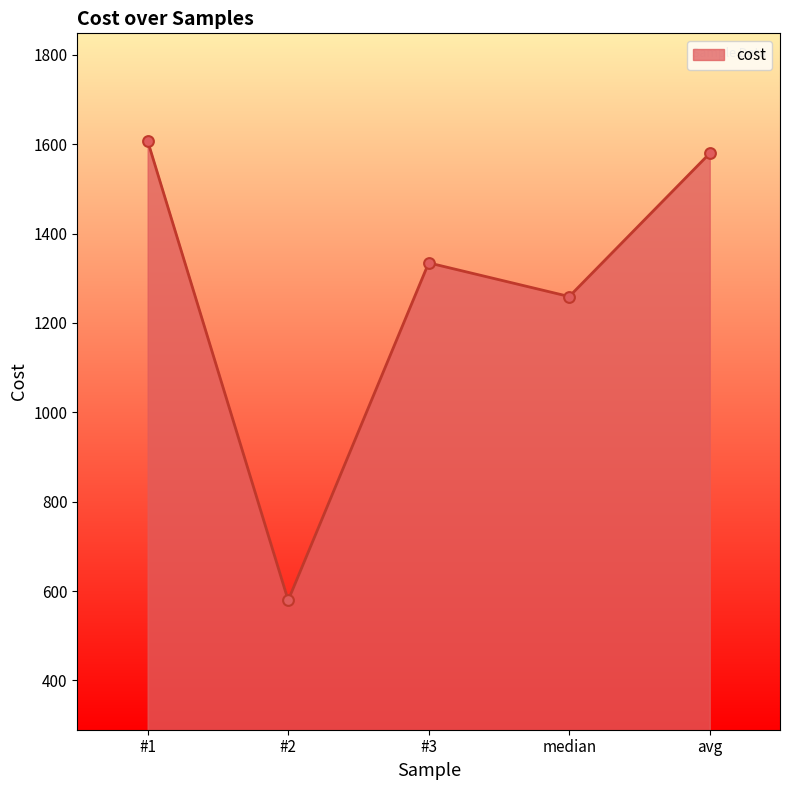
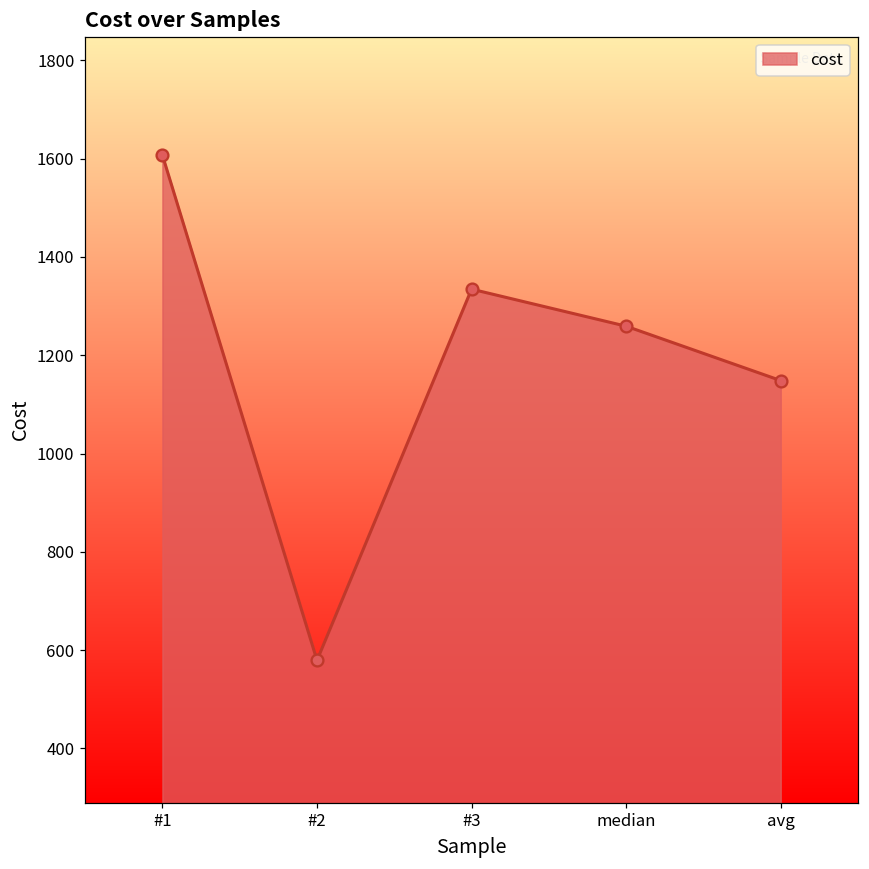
  {
    "#1": 1610,
    "#2": 580,
    "#3": 1330,
    "median": 1260,
-   "avg": 1580
+   "avg": 1150
  }
